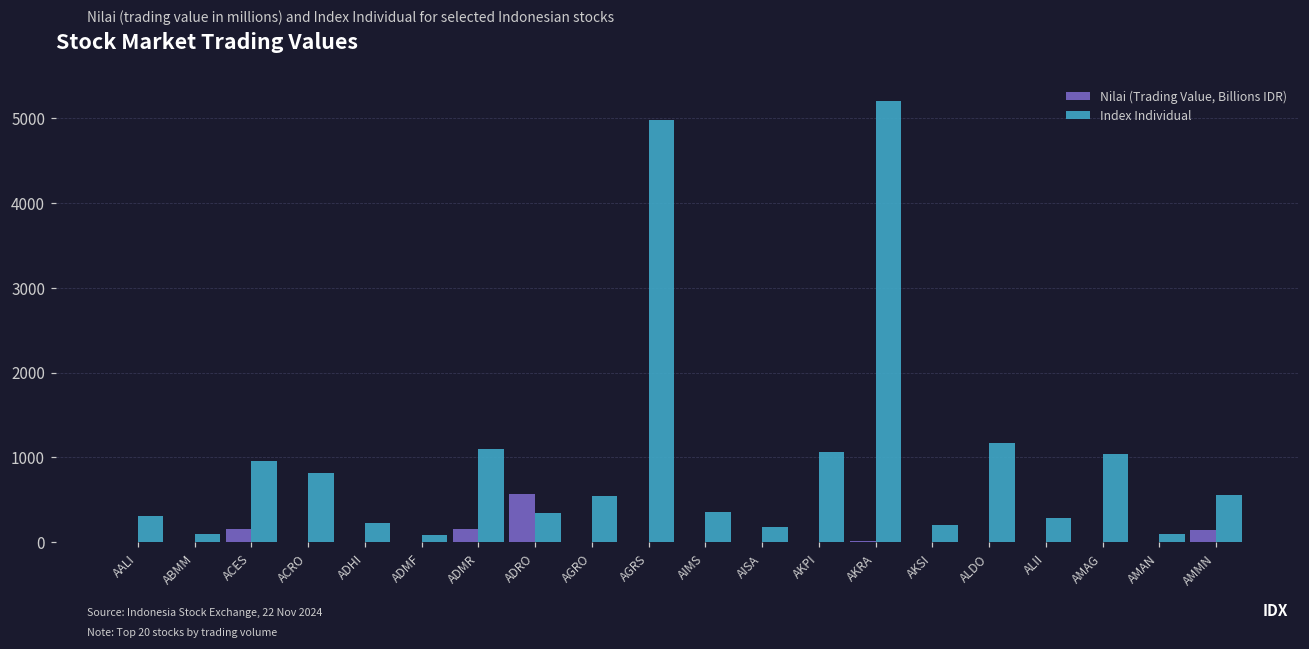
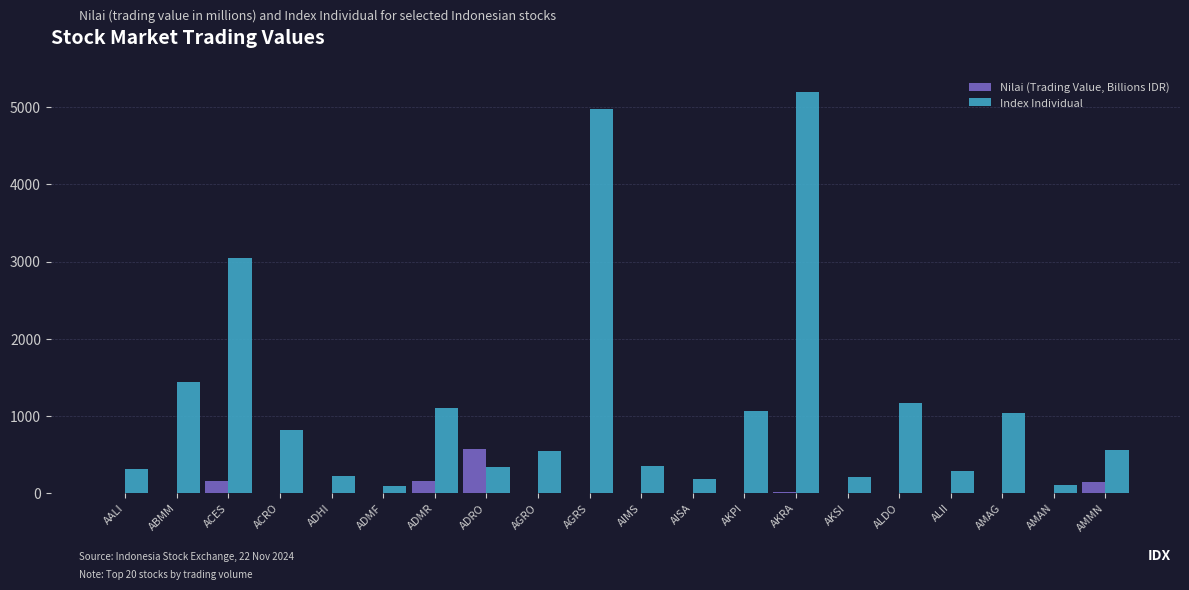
  {
    "Nilai (Trading Value, Billions IDR)": {
      "ACES": 200,
      "ADMR": 200,
      "ADRO": 600,
      "AMMN": 100
    },
    "Index Individual": {
      "AALI": 300,
-     "ABMM": 100,
-     "ACES": 1000,
+     "ABMM": 1400,
+     "ACES": 3000,
      "ACRO": 800,
      "ADHI": 200,
      "ADMF": 100,
      "ADMR": 1100,
      "ADRO": 300,
      "AGRO": 500,
      "AGRS": 5000,
      "AIMS": 400,
      "AISA": 200,
      "AKPI": 1100,
      "AKRA": 5200,
      "AKSI": 200,
      "ALDO": 1200,
      "ALII": 300,
      "AMAG": 1000,
      "AMAN": 100,
      "AMMN": 600
    }
  }
